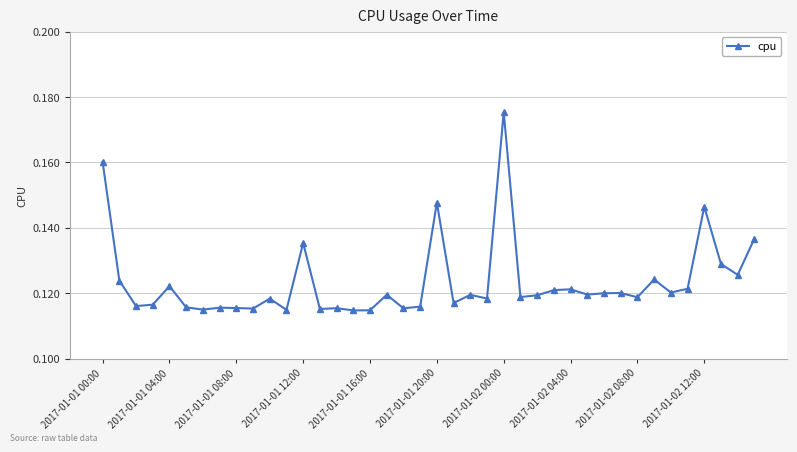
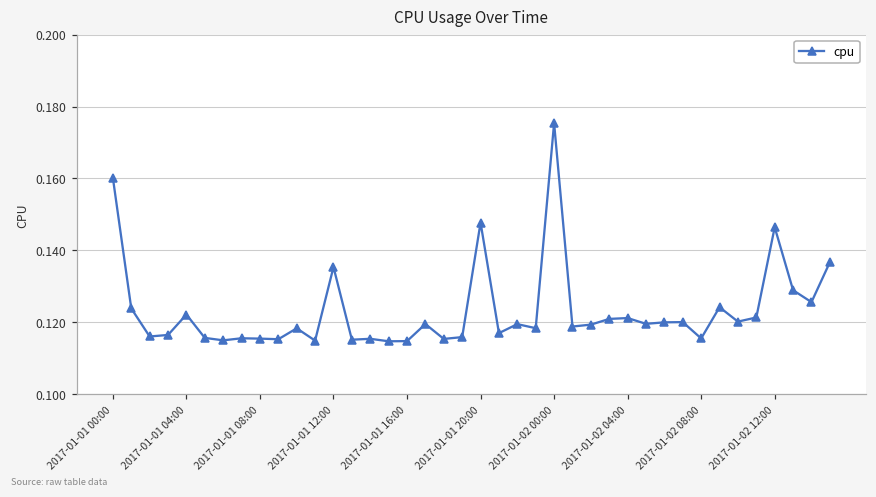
  {
    "2017-01-01 00:00": 0.160,
    "2017-01-01 04:00": 0.122,
    "2017-01-01 08:00": 0.115,
    "2017-01-01 12:00": 0.135,
    "2017-01-01 16:00": 0.115,
    "2017-01-01 20:00": 0.148,
    "2017-01-02 00:00": 0.175,
    "2017-01-02 04:00": 0.121,
-   "2017-01-02 08:00": 0.119,
+   "2017-01-02 08:00": 0.116,
    "2017-01-02 12:00": 0.146
  }
